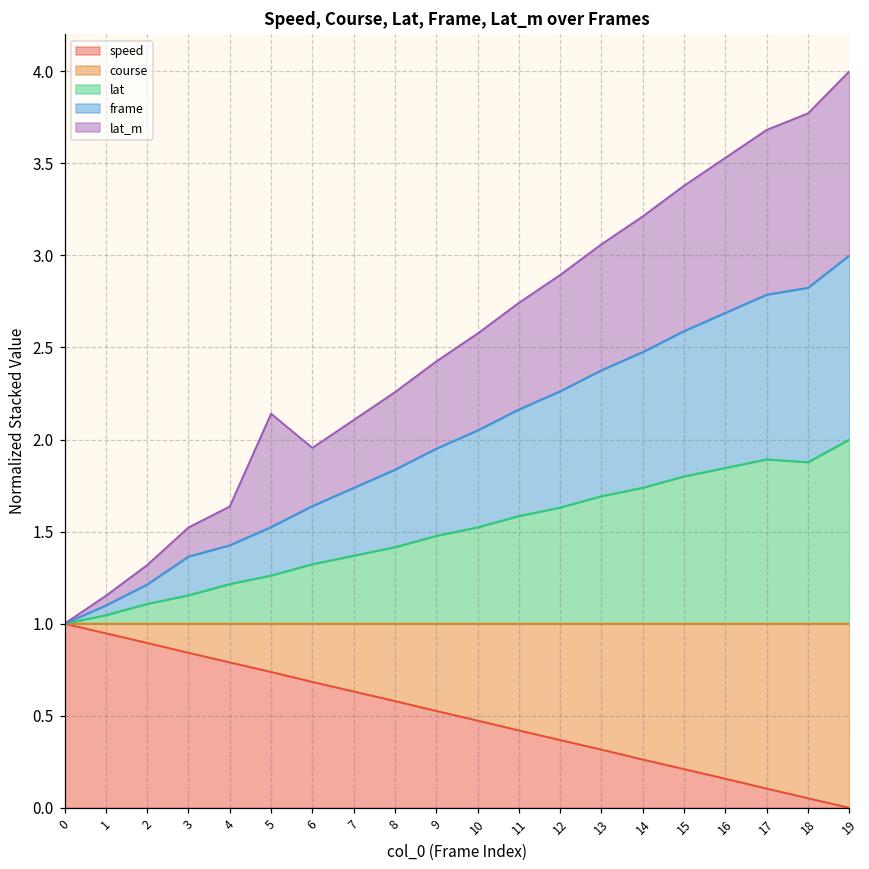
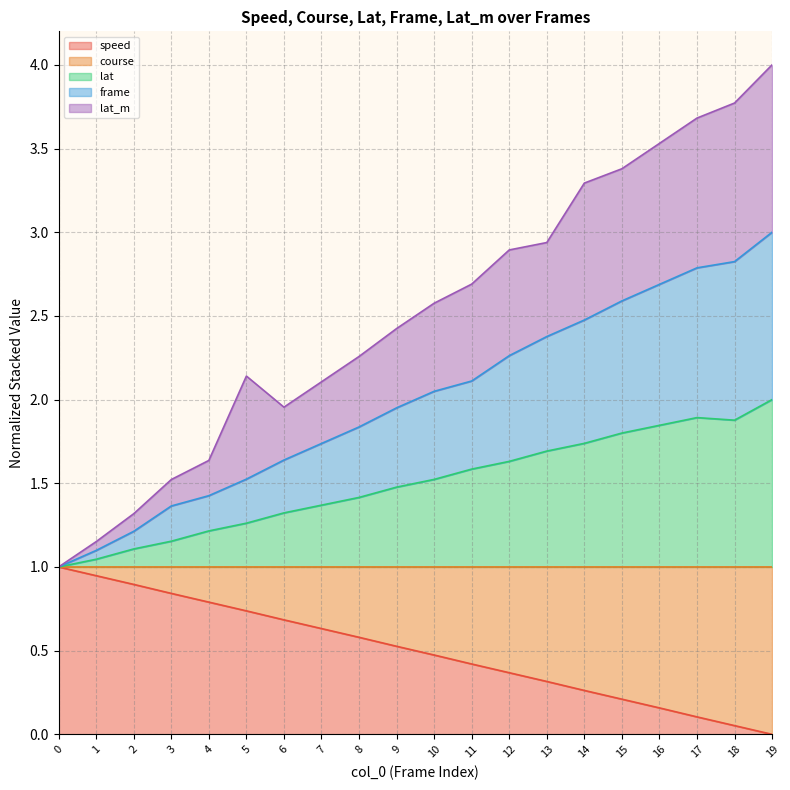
  {
    "lat": {
      "1": 0.05,
      "2": 0.11,
      "3": 0.15,
      "4": 0.22,
      "5": 0.26,
      "6": 0.32,
      "7": 0.37,
      "8": 0.42,
      "9": 0.48,
      "10": 0.52,
      "11": 0.58,
      "12": 0.63,
      "13": 0.69,
      "14": 0.74,
      "15": 0.80,
      "16": 0.85,
      "17": 0.89,
      "18": 0.88,
      "19": 1.00
    },
    "frame": {
      "1": 0.05,
      "2": 0.11,
      "3": 0.21,
      "4": 0.21,
      "5": 0.26,
      "6": 0.32,
      "7": 0.37,
      "8": 0.42,
      "9": 0.47,
      "10": 0.53,
-     "11": 0.58,
+     "11": 0.53,
      "12": 0.63,
      "13": 0.68,
      "14": 0.74,
      "15": 0.79,
      "16": 0.84,
      "17": 0.89,
      "18": 0.95,
      "19": 1.00
    },
    "lat_m": {
      "1": 0.05,
      "2": 0.11,
      "3": 0.16,
      "4": 0.21,
      "5": 0.62,
      "6": 0.32,
      "7": 0.37,
      "8": 0.42,
      "9": 0.47,
      "10": 0.53,
      "11": 0.58,
      "12": 0.63,
-     "13": 0.68,
-     "14": 0.74,
+     "13": 0.56,
+     "14": 0.82,
      "15": 0.79,
      "16": 0.84,
      "17": 0.89,
      "18": 0.95,
      "19": 1.00
    }
  }
